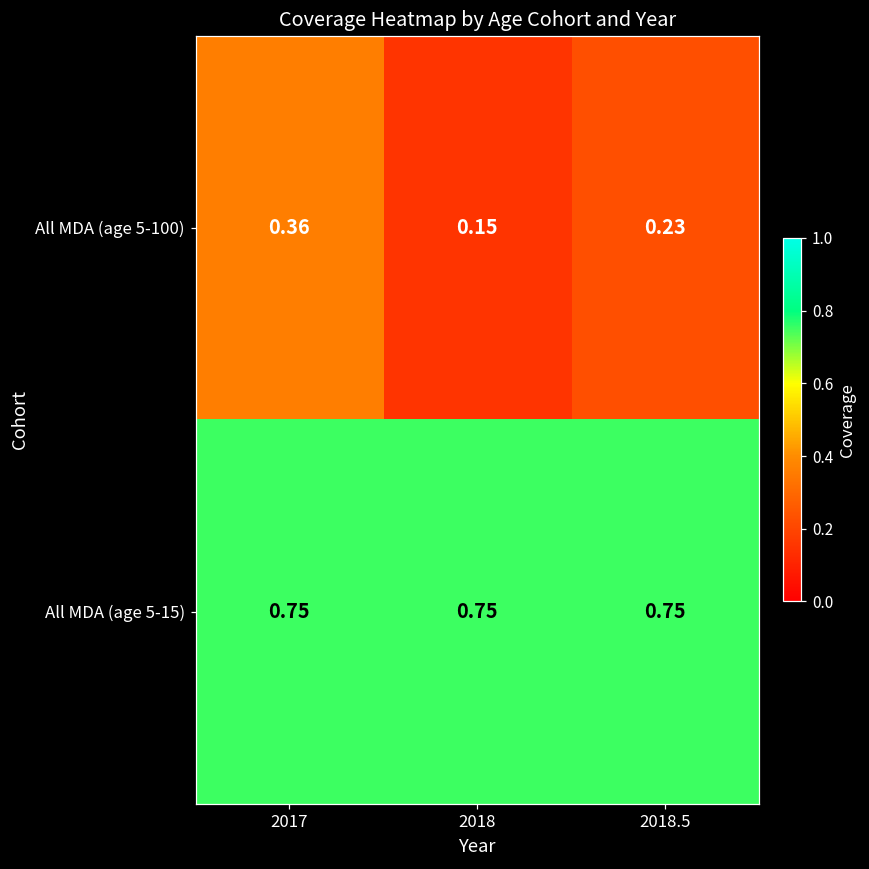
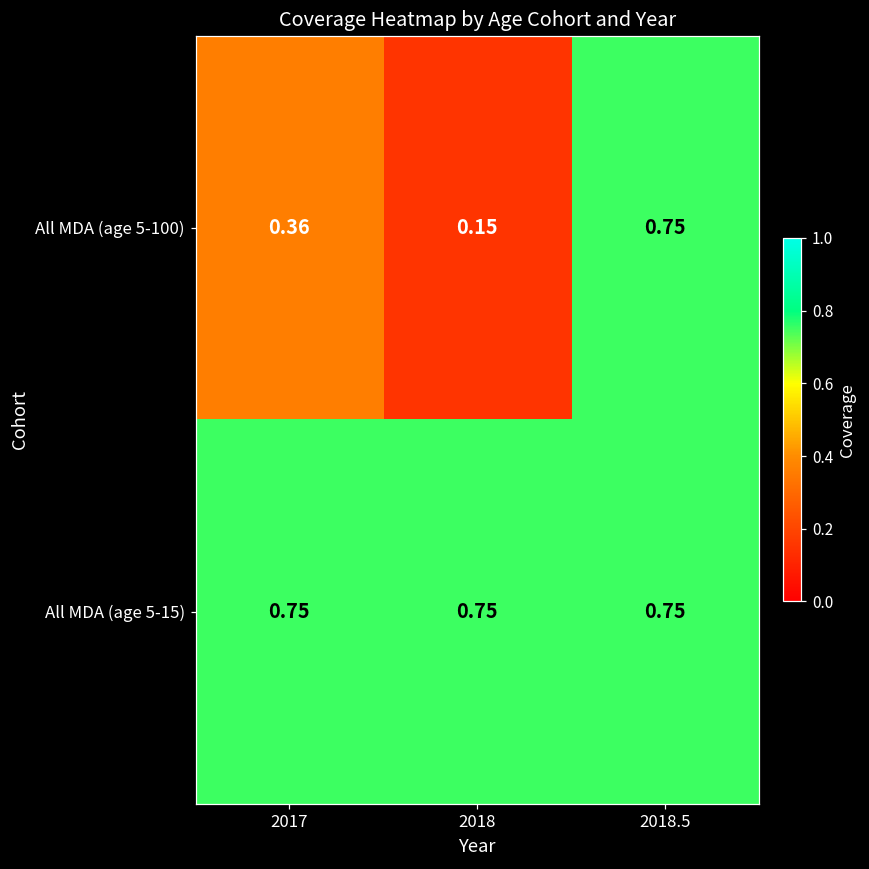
  {
    "All MDA (age 5-100)": {
      "2017": 0.36,
      "2018": 0.15,
-     "2018.5": 0.23
+     "2018.5": 0.75
    },
    "All MDA (age 5-15)": {
      "2017": 0.75,
      "2018": 0.75,
      "2018.5": 0.75
    }
  }
